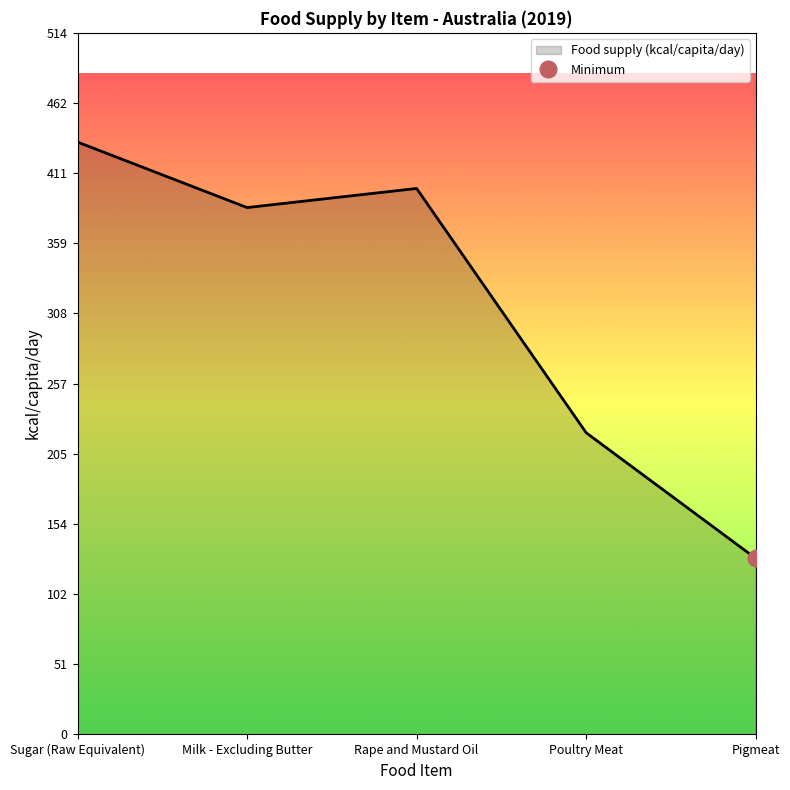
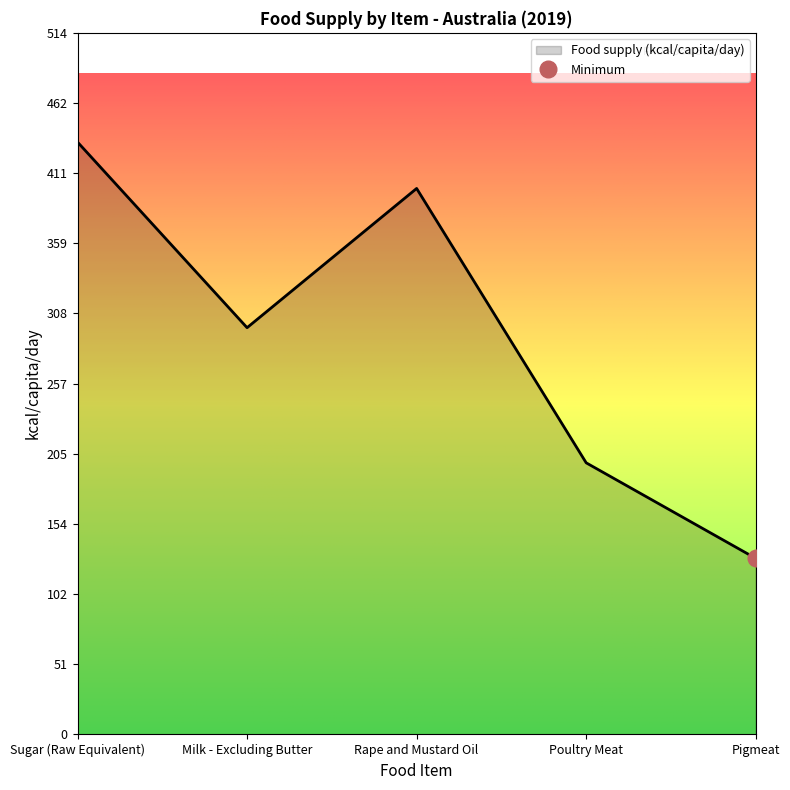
  {
    "Food supply (kcal/capita/day)": {
      "Sugar (Raw Equivalent)": 434,
-     "Milk - Excluding Butter": 386,
+     "Milk - Excluding Butter": 298,
      "Rape and Mustard Oil": 400,
-     "Poultry Meat": 221
+     "Poultry Meat": 199
    }
  }
